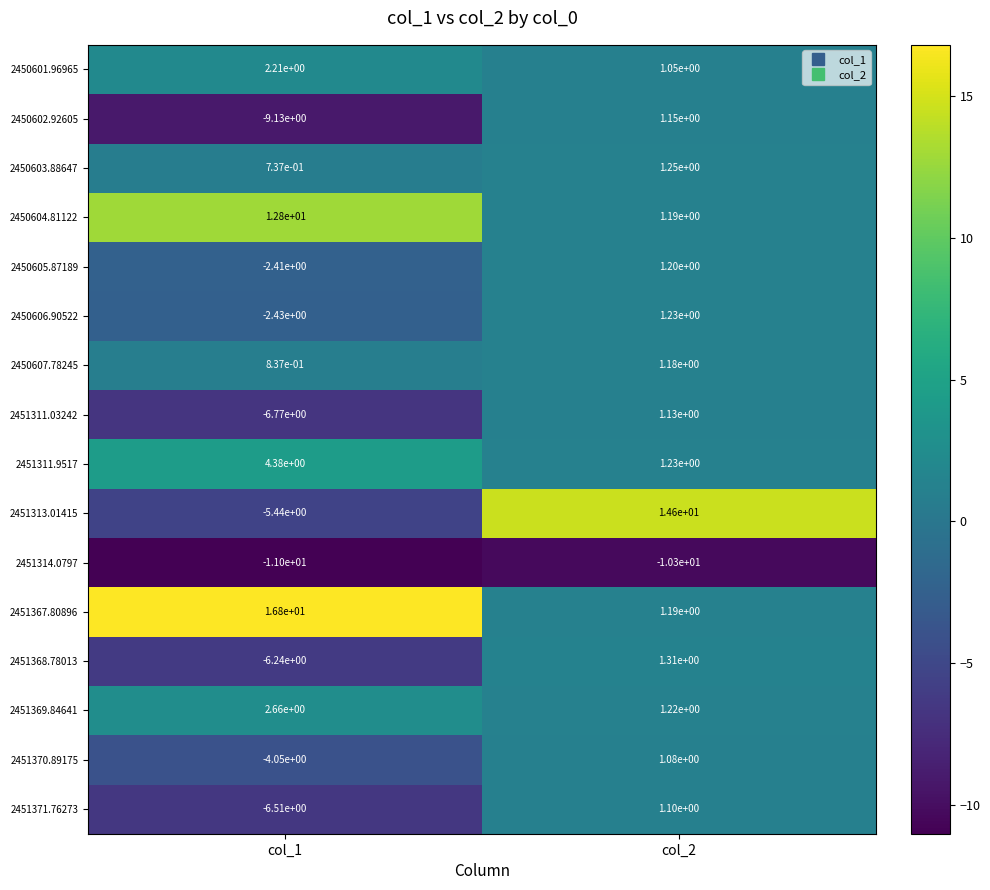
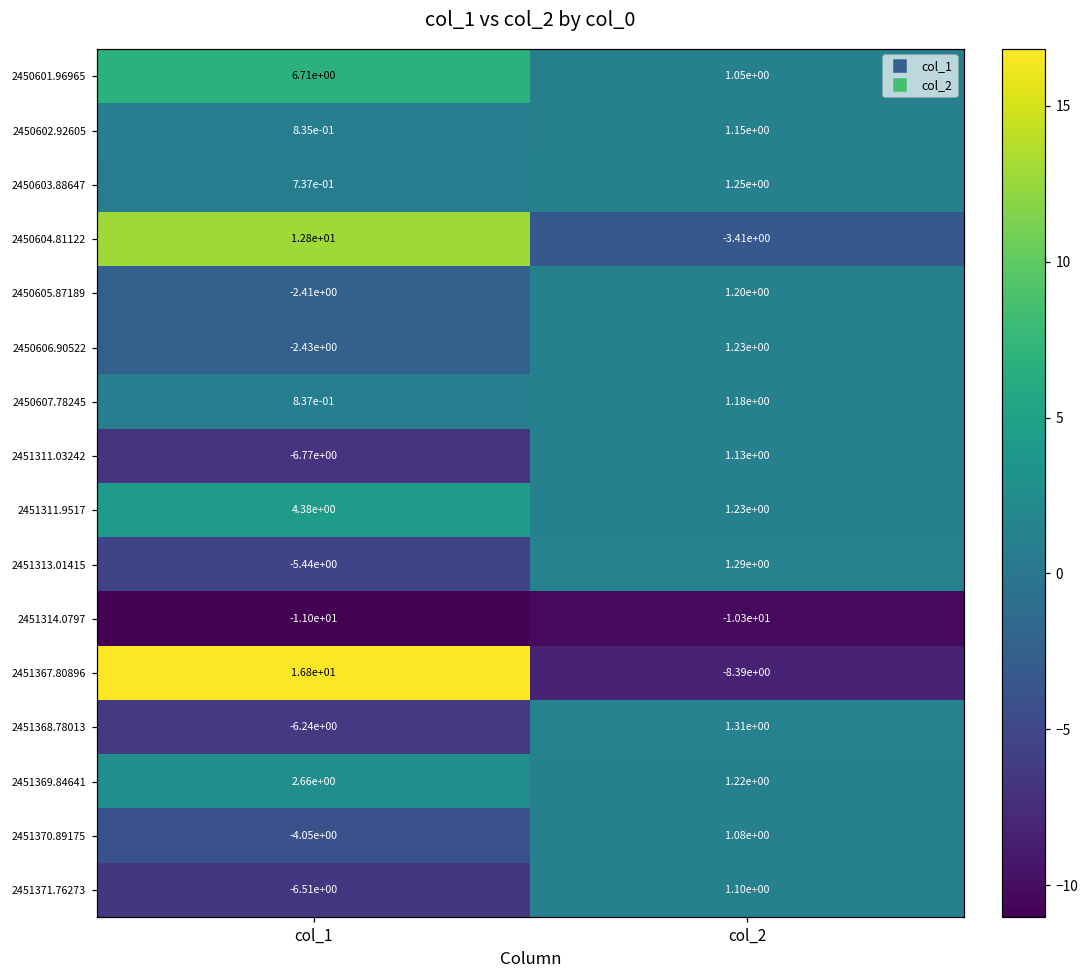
  {
    "2450601.96965": {
-     "col_1": "2.21e+00",
+     "col_1": "6.71e+00",
      "col_2": "1.05e+00"
    },
    "2450602.92605": {
-     "col_1": "-9.13e+00",
+     "col_1": "8.35e-01",
      "col_2": "1.15e+00"
    },
    "2450603.88647": {
      "col_1": "7.37e-01",
      "col_2": "1.25e+00"
    },
    "2450604.81122": {
      "col_1": "1.28e+01",
-     "col_2": "1.19e+00"
+     "col_2": "-3.41e+00"
    },
    "2450605.87189": {
      "col_1": "-2.41e+00",
      "col_2": "1.20e+00"
    },
    "2450606.90522": {
      "col_1": "-2.43e+00",
      "col_2": "1.23e+00"
    },
    "2450607.78245": {
      "col_1": "8.37e-01",
      "col_2": "1.18e+00"
    },
    "2451311.03242": {
      "col_1": "-6.77e+00",
      "col_2": "1.13e+00"
    },
    "2451311.9517": {
      "col_1": "4.38e+00",
      "col_2": "1.23e+00"
    },
    "2451313.01415": {
      "col_1": "-5.44e+00",
-     "col_2": "1.46e+01"
+     "col_2": "1.29e+00"
    },
    "2451314.0797": {
      "col_1": "-1.10e+01",
      "col_2": "-1.03e+01"
    },
    "2451367.80896": {
      "col_1": "1.68e+01",
-     "col_2": "1.19e+00"
+     "col_2": "-8.39e+00"
    },
    "2451368.78013": {
      "col_1": "-6.24e+00",
      "col_2": "1.31e+00"
    },
    "2451369.84641": {
      "col_1": "2.66e+00",
      "col_2": "1.22e+00"
    },
    "2451370.89175": {
      "col_1": "-4.05e+00",
      "col_2": "1.08e+00"
    },
    "2451371.76273": {
      "col_1": "-6.51e+00",
      "col_2": "1.10e+00"
    }
  }
